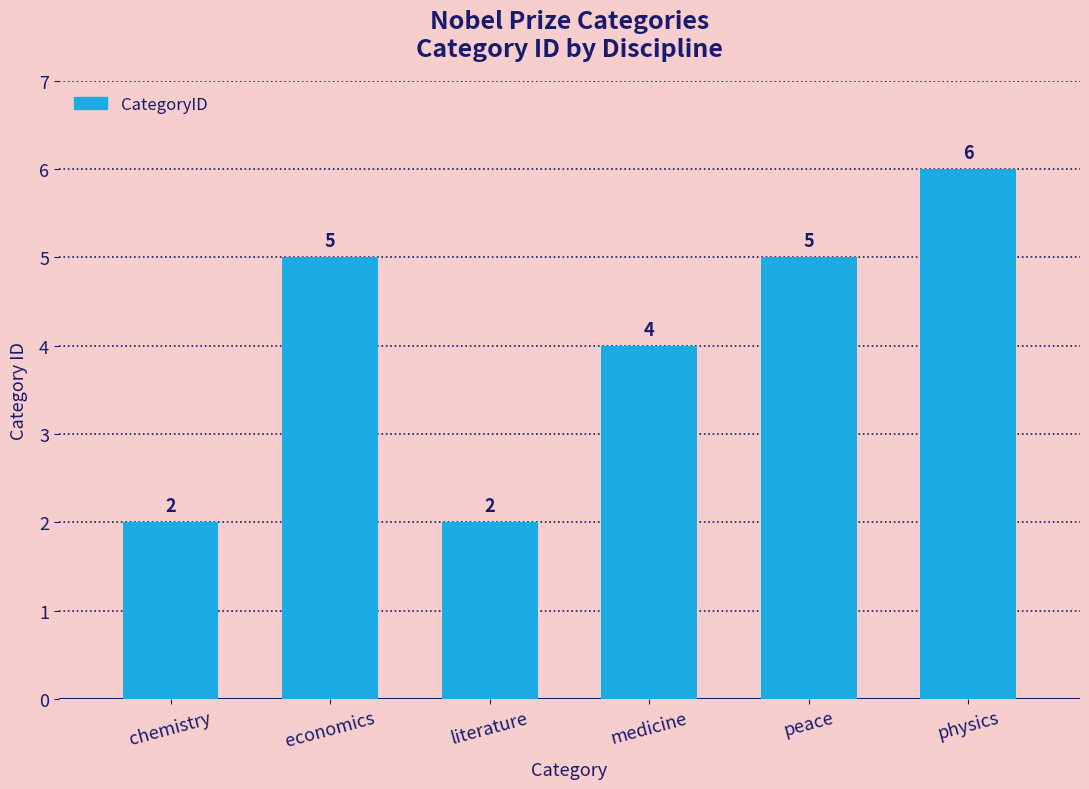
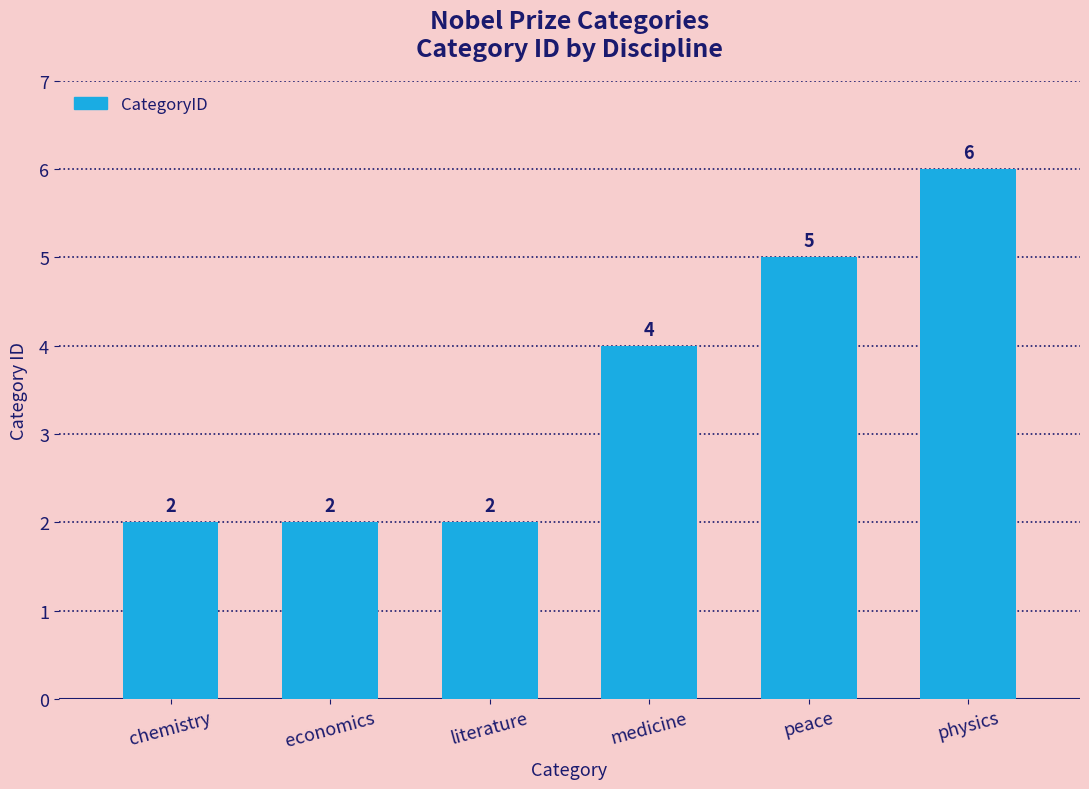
  {
    "chemistry": 2,
-   "economics": 5,
+   "economics": 2,
    "literature": 2,
    "medicine": 4,
    "peace": 5,
    "physics": 6
  }
